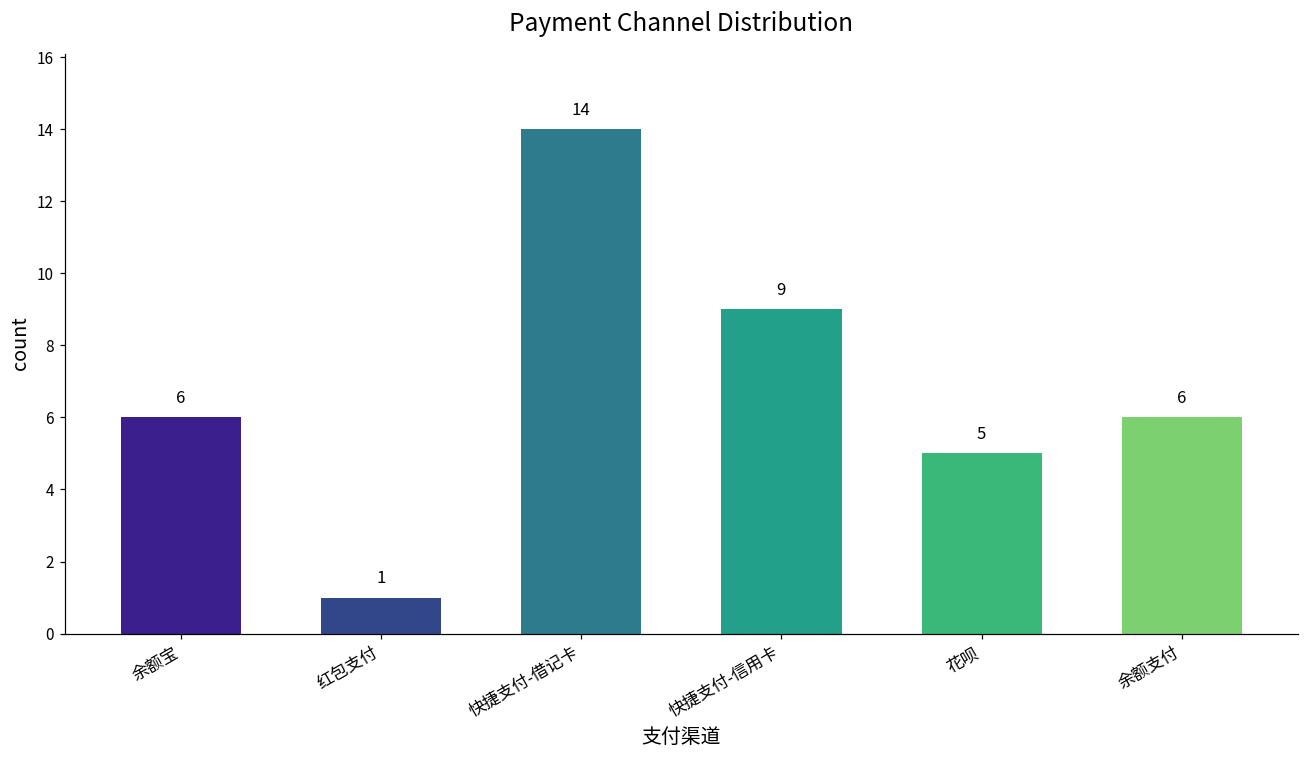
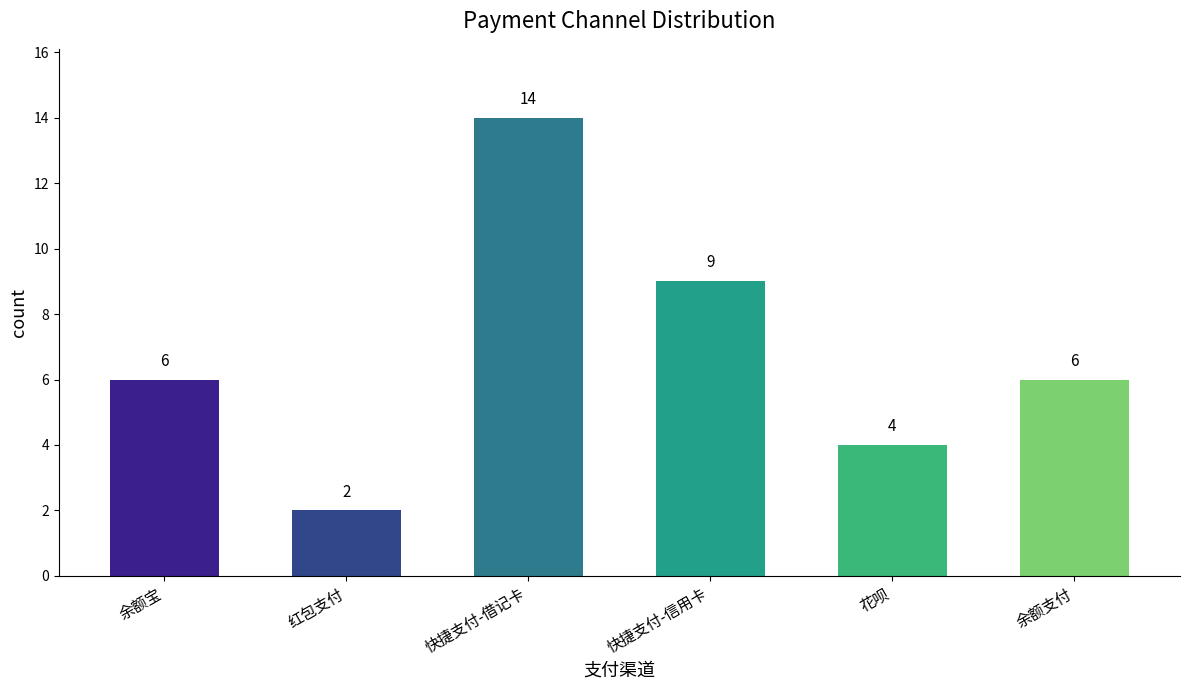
  {
    "余额宝": 6,
-   "红包支付": 1,
+   "红包支付": 2,
    "快捷支付-借记卡": 14,
    "快捷支付-信用卡": 9,
-   "花呗": 5,
+   "花呗": 4,
    "余额支付": 6
  }
